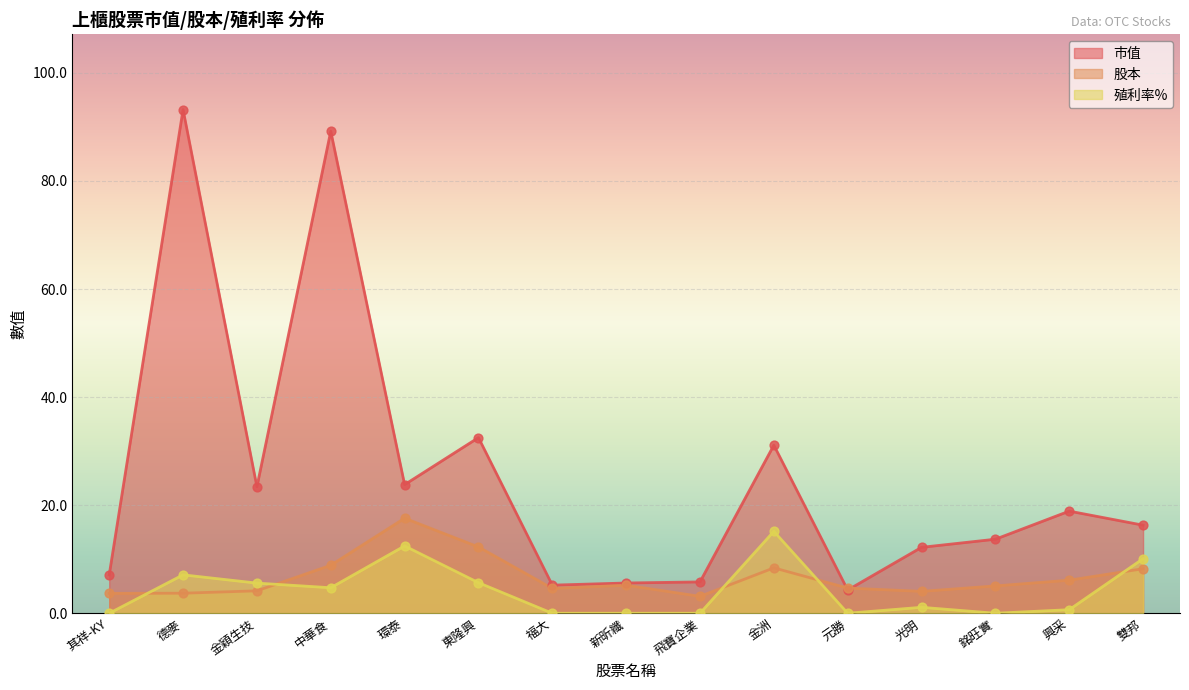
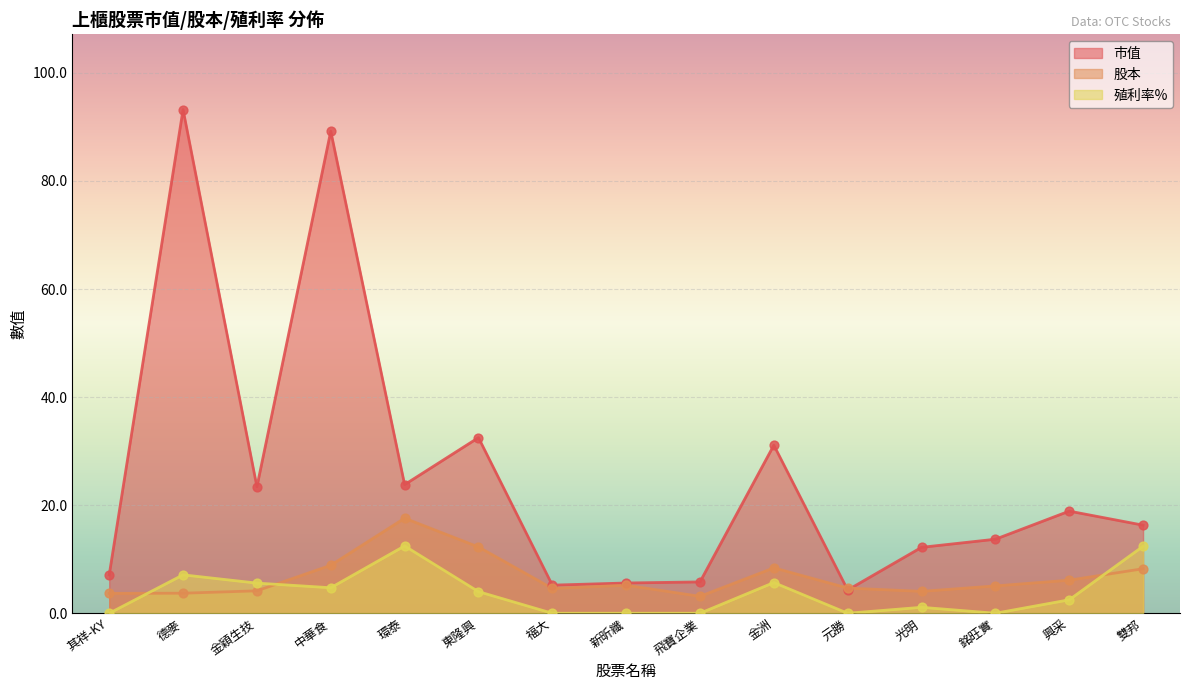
  {
    "殖利率%": {
      "其祥-KY": 0,
      "德麥": 7,
      "金穎生技": 6,
      "中華食": 5,
      "環泰": 12,
-     "東隆興": 6,
+     "東隆興": 4,
      "福大": 0,
      "新昕纖": 0,
      "飛寶企業": 0,
-     "金洲": 15,
+     "金洲": 6,
      "元勝": 0,
      "光明": 1,
      "銘旺實": 0,
-     "興采": 1,
-     "雙邦": 10
+     "興采": 2,
+     "雙邦": 12
    }
  }
